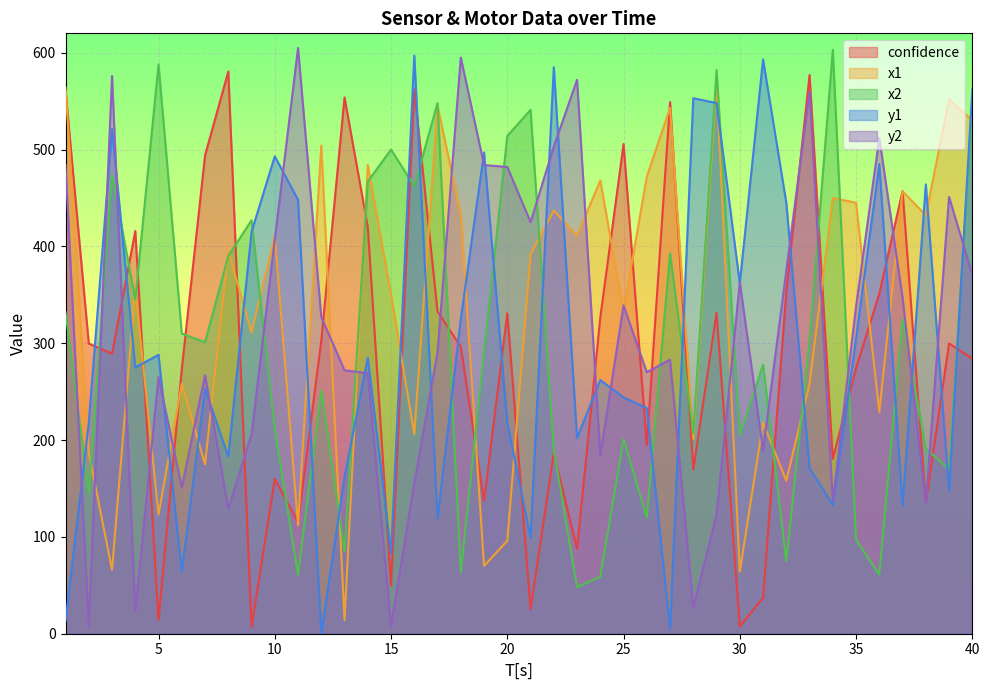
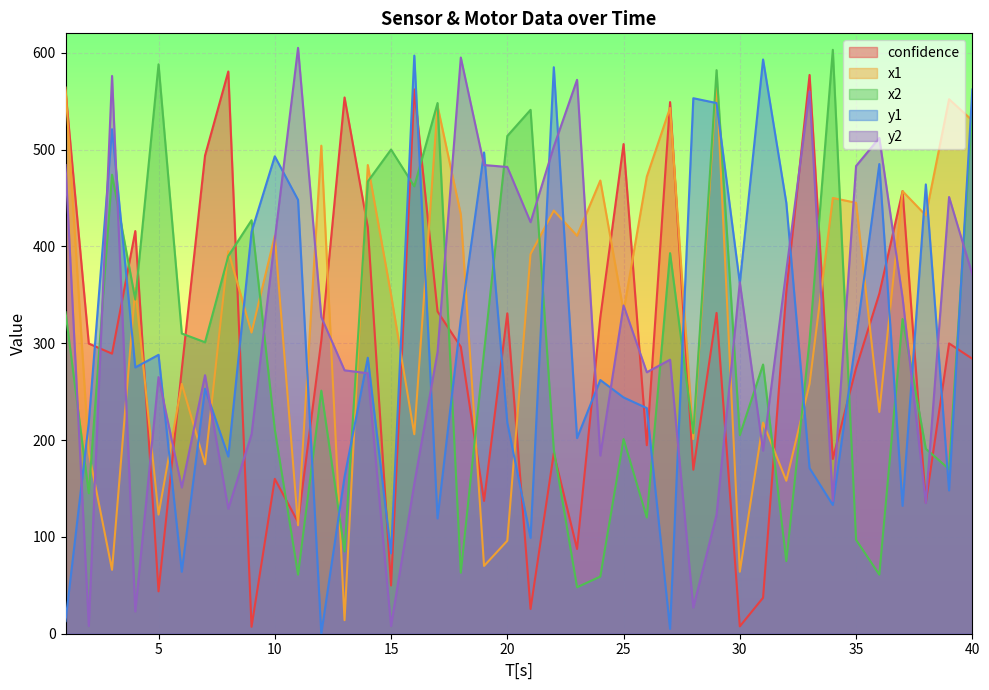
  {
    "confidence": {
-     "5": 10,
+     "5": 40,
      "10": 160,
      "15": 50,
      "20": 330,
      "25": 510,
      "30": 10,
      "35": 270,
      "40": 280
    },
    "x1": {
      "5": 120,
      "10": 410,
      "15": 350,
      "20": 100,
      "25": 330,
      "30": 60,
      "35": 450,
      "40": 530
    },
    "x2": {
      "5": 590,
      "10": 210,
      "15": 500,
      "20": 510,
      "25": 200,
      "30": 210,
      "35": 100,
      "40": 540
    },
    "y1": {
      "5": 290,
      "10": 490,
      "15": 80,
      "20": 220,
      "25": 240,
      "35": 310,
      "40": 560
    },
    "y2": {
      "5": 270,
      "10": 410,
      "15": 10,
      "20": 480,
      "25": 340,
-     "35": 340,
+     "35": 480,
      "40": 370
    }
  }
